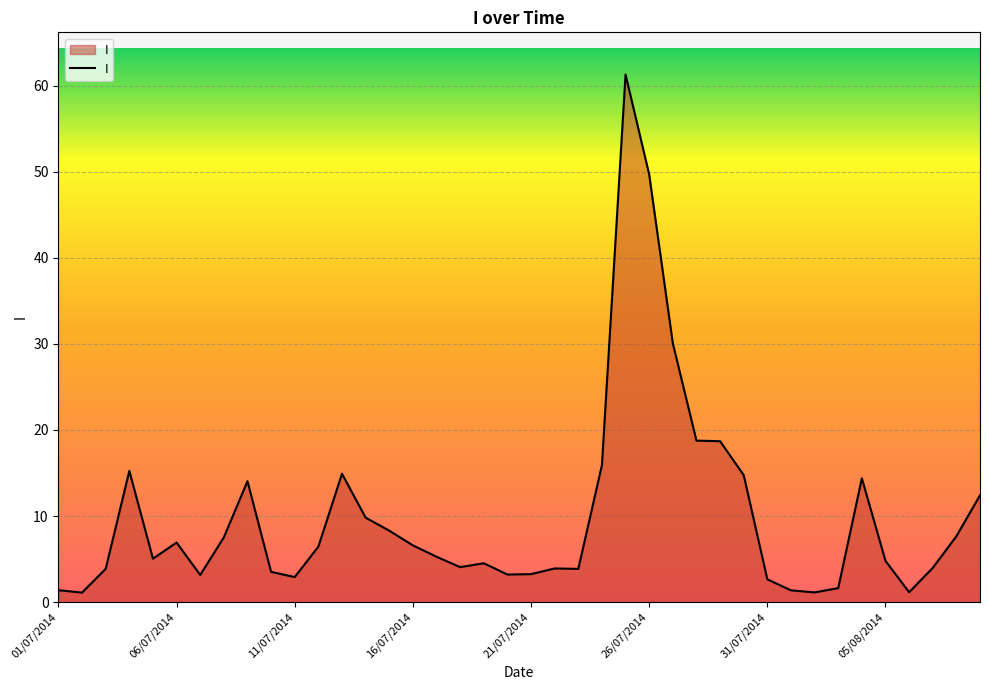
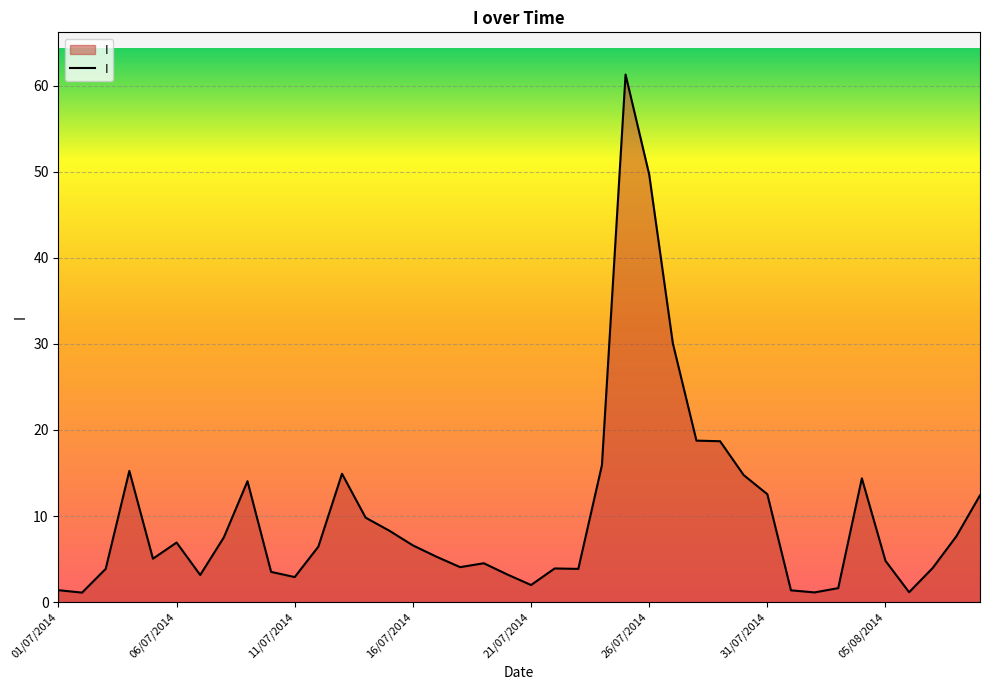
  {
    "01/07/2014": 1,
    "06/07/2014": 7,
    "11/07/2014": 3,
    "16/07/2014": 7,
-   "21/07/2014": 3,
+   "21/07/2014": 2,
    "26/07/2014": 50,
-   "31/07/2014": 3,
+   "31/07/2014": 13,
    "05/08/2014": 5
  }
